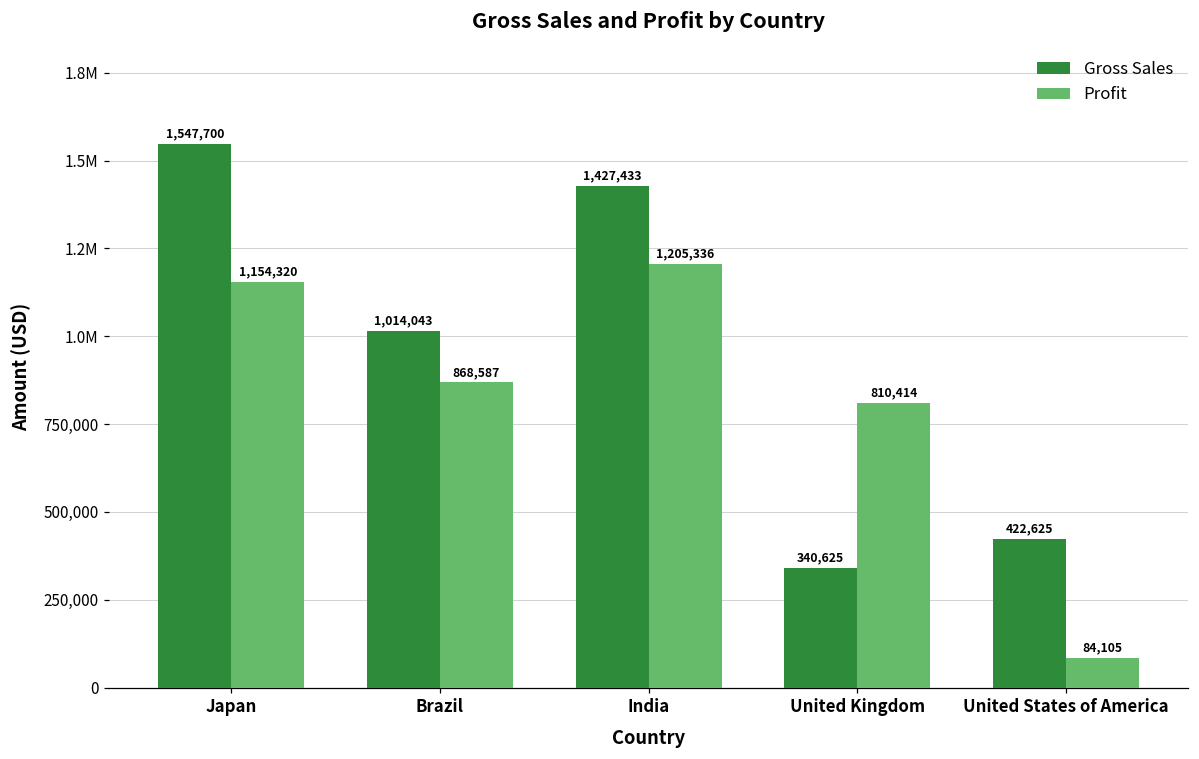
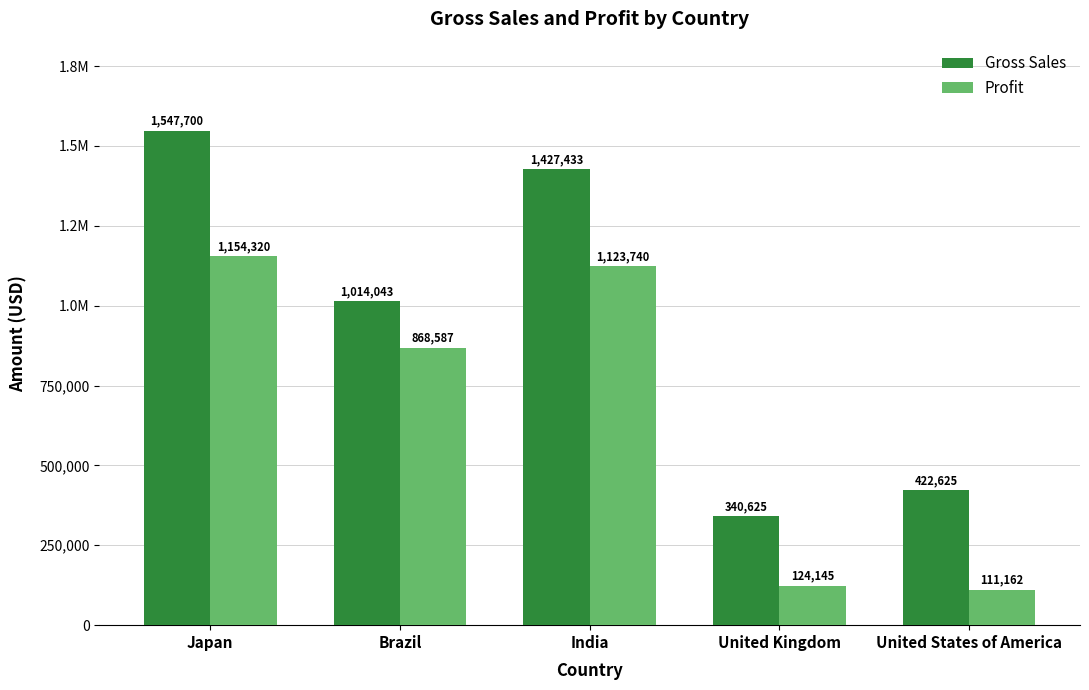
  {
    "Gross Sales": {
      "Japan": "1,547,700",
      "Brazil": "1,014,043",
      "India": "1,427,433",
      "United Kingdom": "340,625",
      "United States of America": "422,625"
    },
    "Profit": {
      "Japan": "1,154,320",
      "Brazil": "868,587",
-     "India": "1,205,336",
-     "United Kingdom": "810,414",
-     "United States of America": "84,105"
+     "India": "1,123,740",
+     "United Kingdom": "124,145",
+     "United States of America": "111,162"
    }
  }
